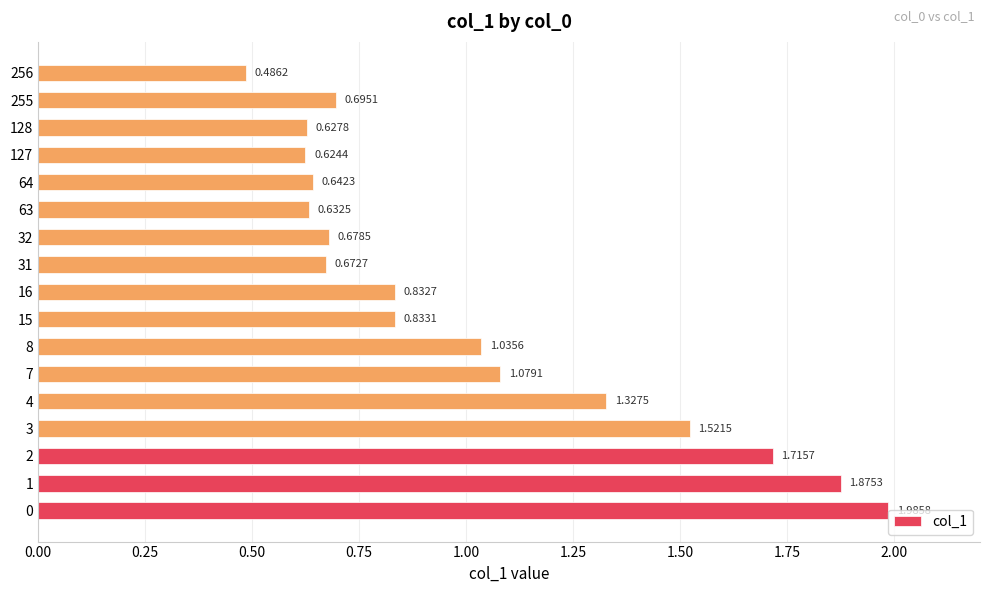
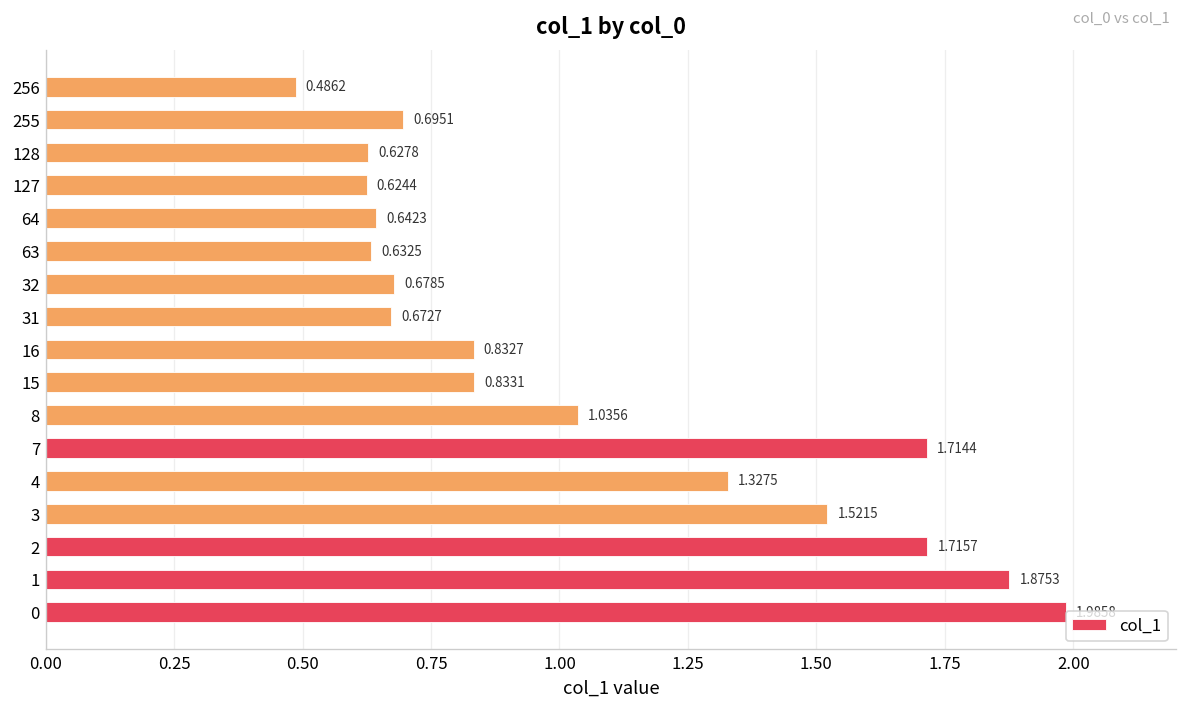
  {
    "256": 0.4862,
    "255": 0.6951,
    "128": 0.6278,
    "127": 0.6244,
    "64": 0.6423,
    "63": 0.6325,
    "32": 0.6785,
    "31": 0.6727,
    "16": 0.8327,
    "15": 0.8331,
    "8": 1.0356,
-   "7": 1.0791,
+   "7": 1.7144,
    "4": 1.3275,
    "3": 1.5215,
    "2": 1.7157,
    "1": 1.8753
  }
